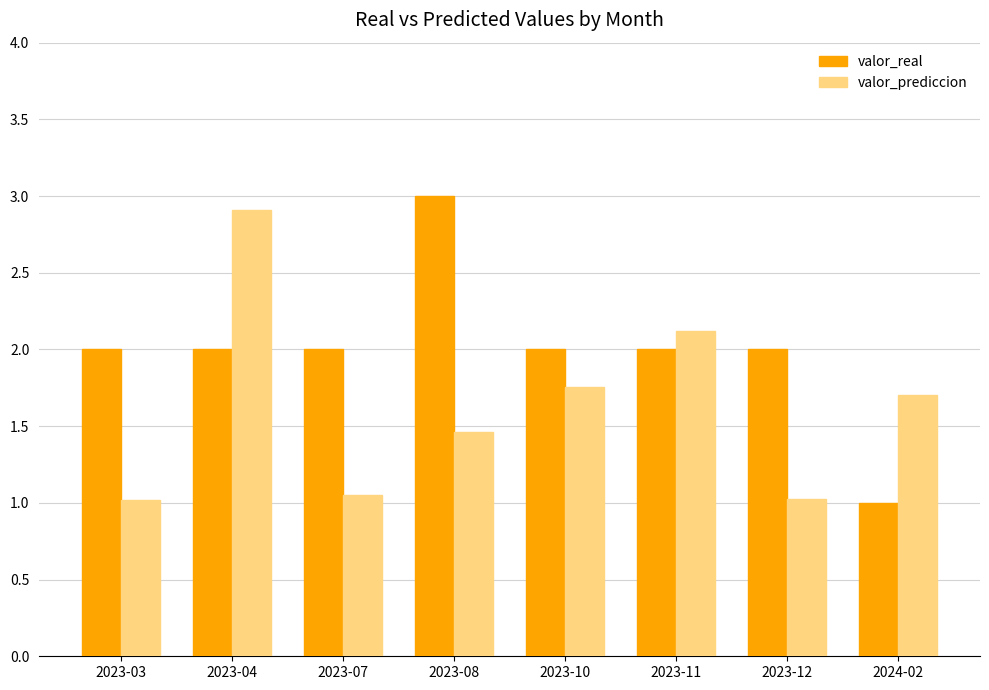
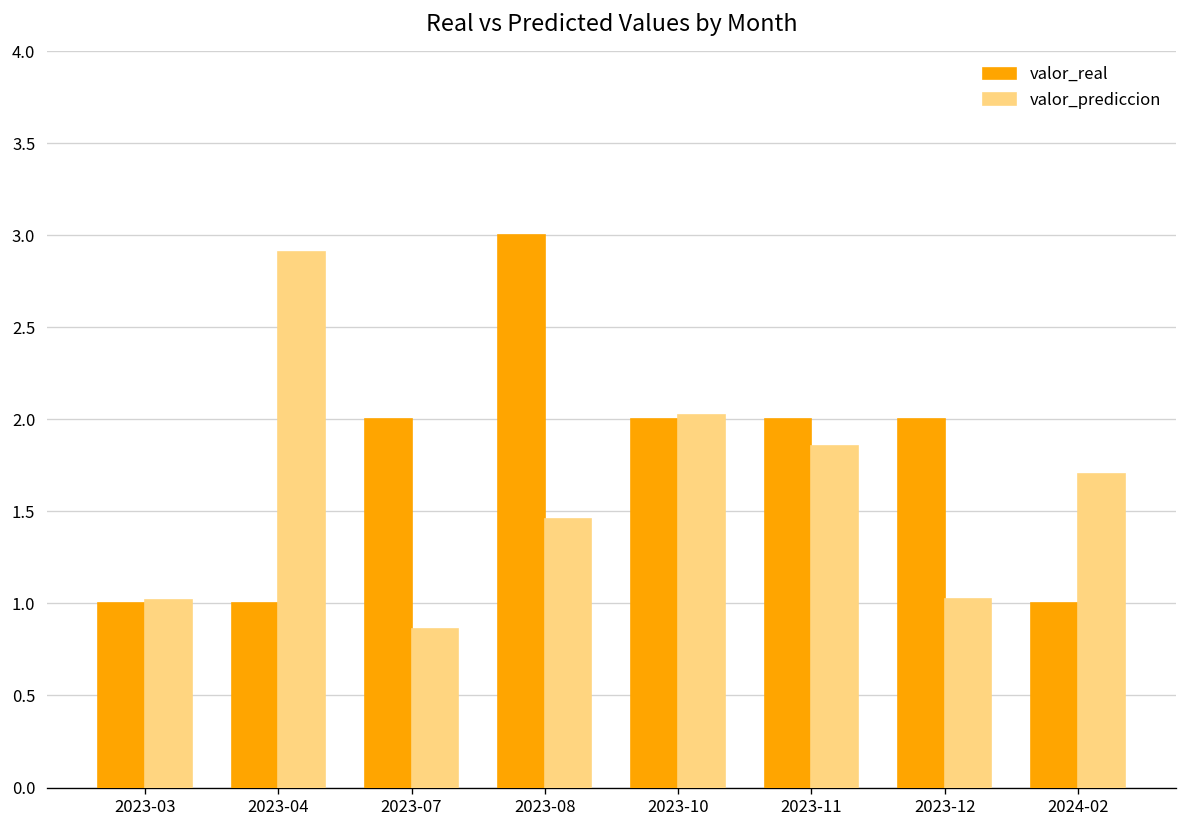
  {
    "valor_real": {
-     "2023-03": 2,
-     "2023-04": 2,
+     "2023-03": 1,
+     "2023-04": 1,
      "2023-07": 2,
      "2023-08": 3,
      "2023-10": 2,
      "2023-11": 2,
      "2023-12": 2,
      "2024-02": 1
    },
    "valor_prediccion": {
      "2023-03": 1.02,
      "2023-04": 2.91,
-     "2023-07": 1.05,
+     "2023-07": 0.86,
      "2023-08": 1.46,
-     "2023-10": 1.75,
-     "2023-11": 2.12,
+     "2023-10": 2.03,
+     "2023-11": 1.85,
      "2023-12": 1.02,
      "2024-02": 1.70
    }
  }
